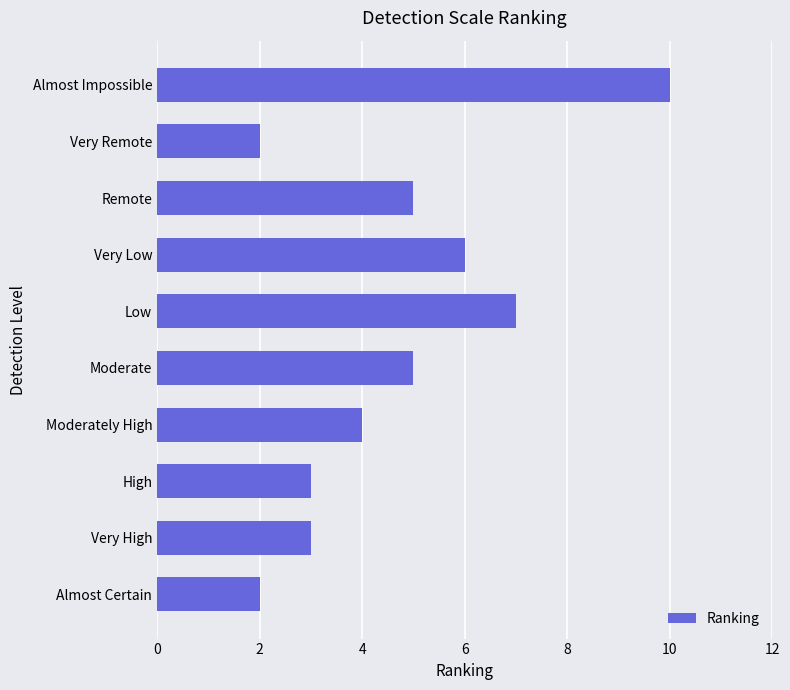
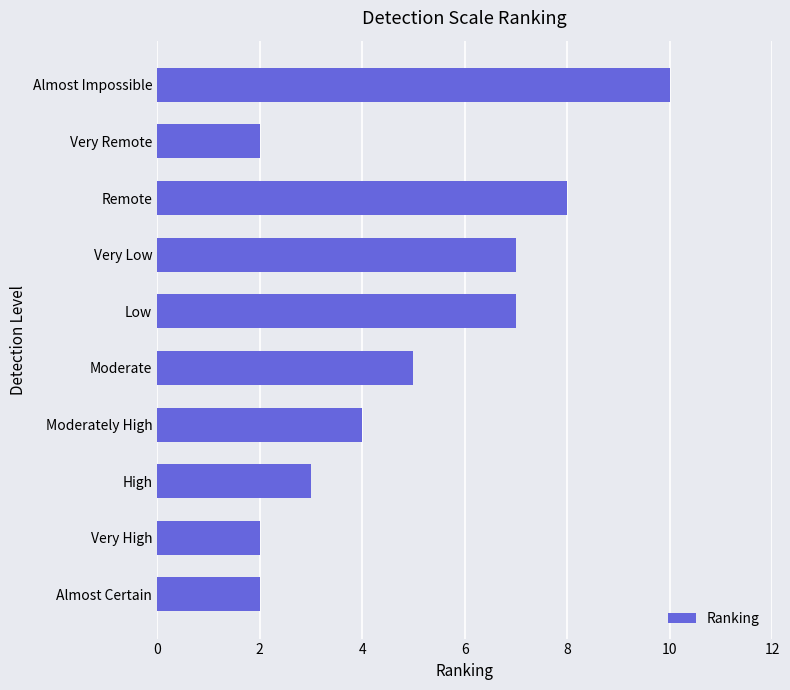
  {
    "Almost Impossible": 10,
    "Very Remote": 2,
-   "Remote": 5,
-   "Very Low": 6,
+   "Remote": 8,
+   "Very Low": 7,
    "Low": 7,
    "Moderate": 5,
    "Moderately High": 4,
    "High": 3,
-   "Very High": 3,
+   "Very High": 2,
    "Almost Certain": 2
  }
